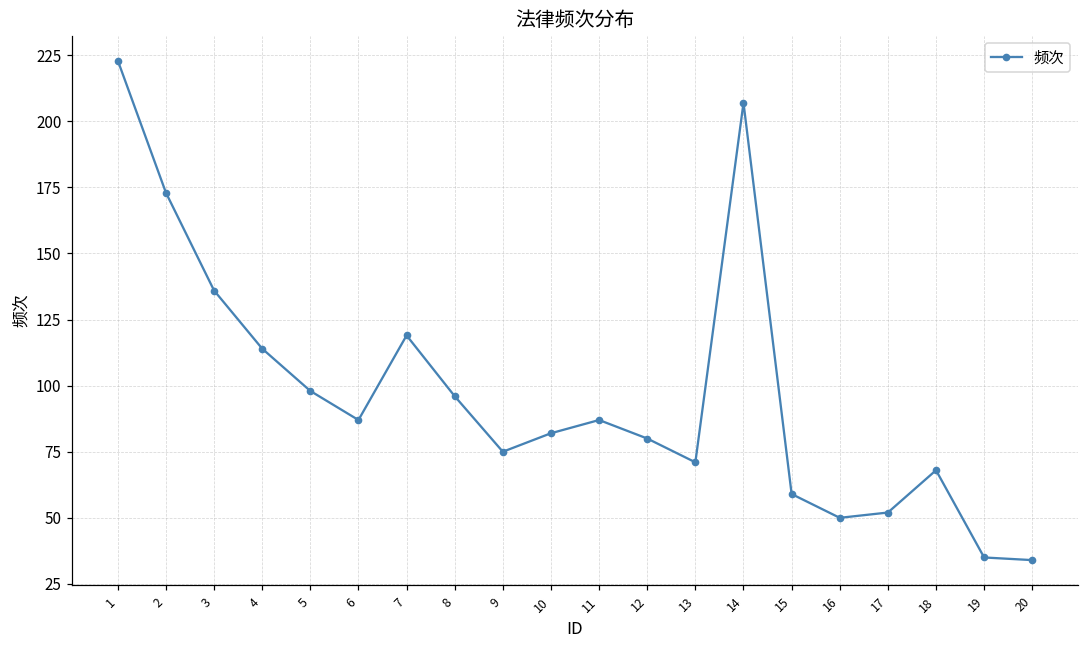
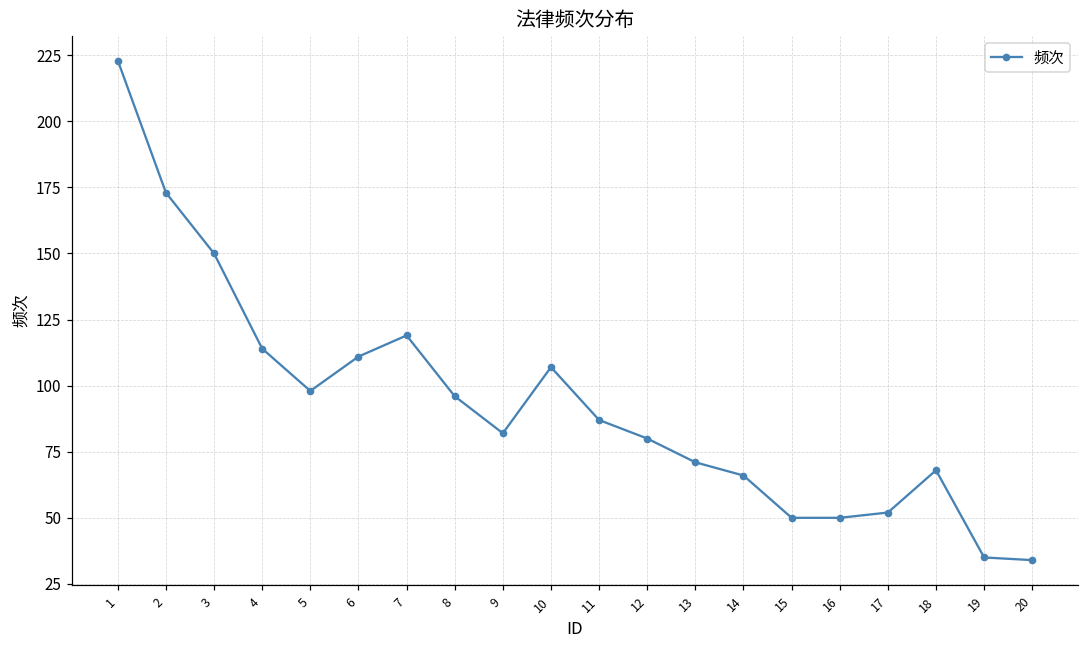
  {
    "1": 223,
    "2": 173,
-   "3": 136,
+   "3": 150,
    "4": 114,
    "5": 98,
-   "6": 87,
+   "6": 111,
    "7": 119,
    "8": 96,
-   "9": 75,
-   "10": 82,
+   "9": 82,
+   "10": 107,
    "11": 87,
    "12": 80,
    "13": 71,
-   "14": 207,
-   "15": 59,
+   "14": 66,
+   "15": 50,
    "16": 50,
    "17": 52,
    "18": 68,
    "19": 35,
    "20": 34
  }
